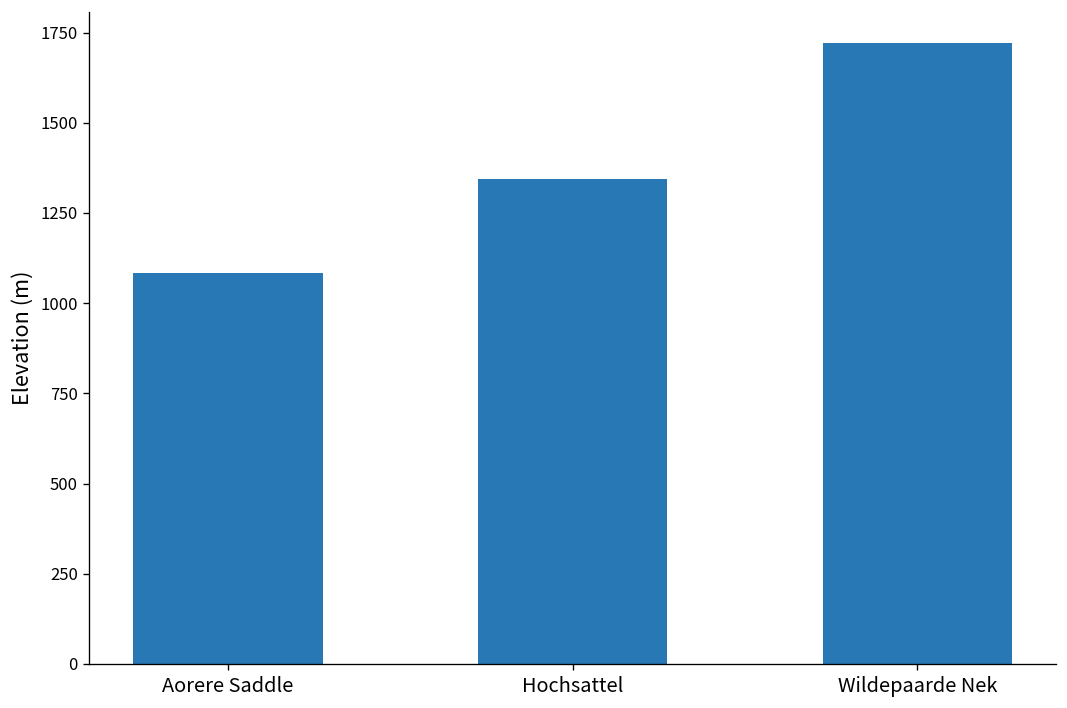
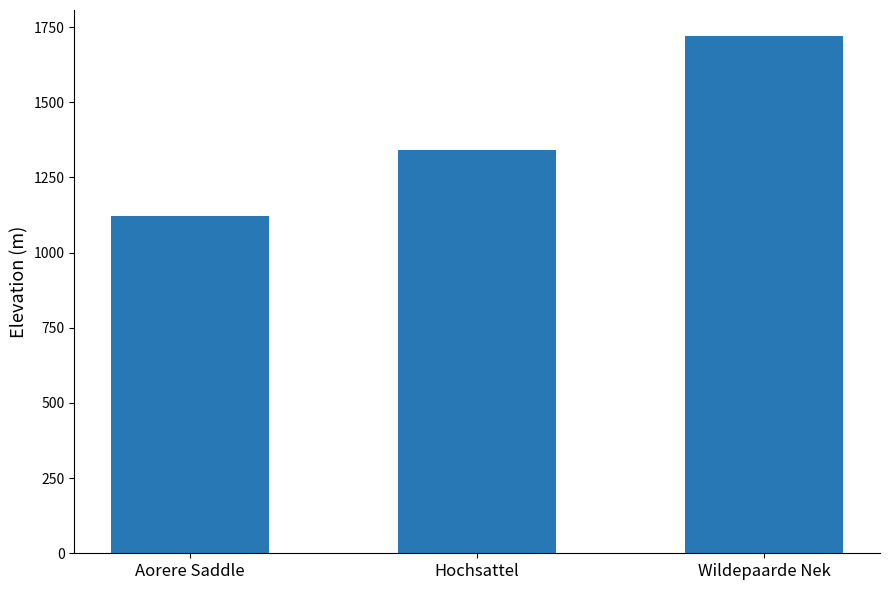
  {
-   "Aorere Saddle": 1080,
+   "Aorere Saddle": 1120,
    "Hochsattel": 1340,
    "Wildepaarde Nek": 1720
  }
